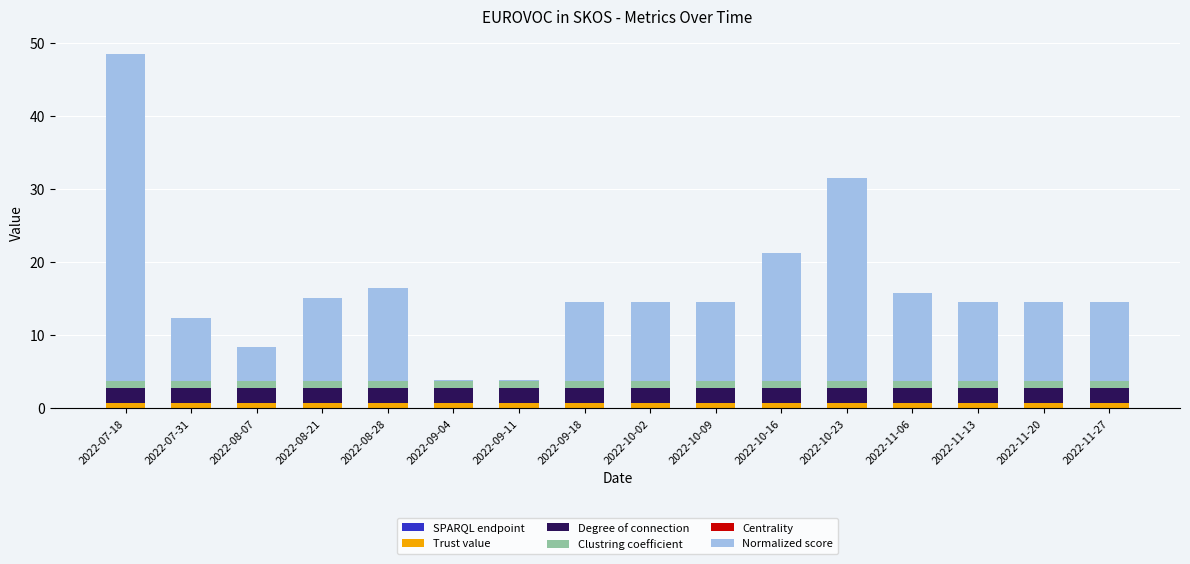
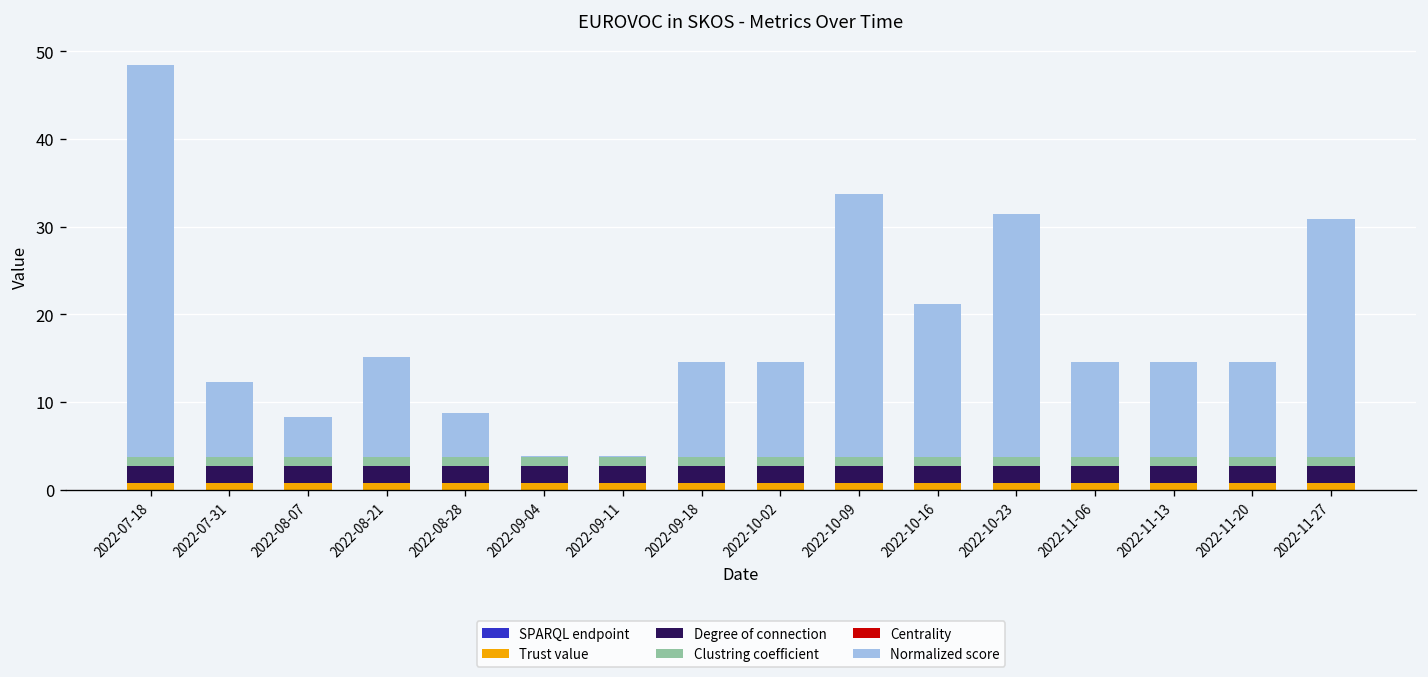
  {
    "SPARQL endpoint": {
      "2022-07-18": 0,
      "2022-07-31": 0,
      "2022-08-07": 0,
      "2022-08-21": 0,
      "2022-08-28": 0,
      "2022-09-04": 0,
      "2022-09-11": 0,
      "2022-09-18": 0,
      "2022-10-02": 0,
      "2022-10-09": 0,
      "2022-10-16": 0,
      "2022-10-23": 0,
      "2022-11-06": 0,
      "2022-11-13": 0,
      "2022-11-20": 0,
      "2022-11-27": 0
    },
    "Trust value": {
      "2022-07-18": 1,
      "2022-07-31": 1,
      "2022-08-07": 1,
      "2022-08-21": 1,
      "2022-08-28": 1,
      "2022-09-04": 1,
      "2022-09-11": 1,
      "2022-09-18": 1,
      "2022-10-02": 1,
      "2022-10-09": 1,
      "2022-10-16": 1,
      "2022-10-23": 1,
      "2022-11-06": 1,
      "2022-11-13": 1,
      "2022-11-20": 1,
      "2022-11-27": 1
    },
    "Degree of connection": {
      "2022-07-18": 2,
      "2022-07-31": 2,
      "2022-08-07": 2,
      "2022-08-21": 2,
      "2022-08-28": 2,
      "2022-09-04": 2,
      "2022-09-11": 2,
      "2022-09-18": 2,
      "2022-10-02": 2,
      "2022-10-09": 2,
      "2022-10-16": 2,
      "2022-10-23": 2,
      "2022-11-06": 2,
      "2022-11-13": 2,
      "2022-11-20": 2,
      "2022-11-27": 2
    },
    "Centrality": {
      "2022-07-18": 1,
      "2022-07-31": 1,
      "2022-08-07": 1,
      "2022-08-21": 1,
      "2022-08-28": 1,
      "2022-09-04": 1,
      "2022-09-11": 1,
      "2022-09-18": 1,
      "2022-10-02": 1,
      "2022-10-09": 1,
      "2022-10-16": 1,
      "2022-10-23": 1,
      "2022-11-06": 1,
      "2022-11-13": 1,
      "2022-11-20": 1,
      "2022-11-27": 1
    },
    "Normalized score": {
      "2022-07-18": 45,
      "2022-07-31": 9,
      "2022-08-07": 5,
      "2022-08-21": 11,
-     "2022-08-28": 13,
+     "2022-08-28": 5,
      "2022-09-18": 11,
      "2022-10-02": 11,
-     "2022-10-09": 11,
+     "2022-10-09": 30,
      "2022-10-16": 17,
      "2022-10-23": 28,
-     "2022-11-06": 12,
+     "2022-11-06": 11,
      "2022-11-13": 11,
      "2022-11-20": 11,
-     "2022-11-27": 11
+     "2022-11-27": 27
    }
  }
